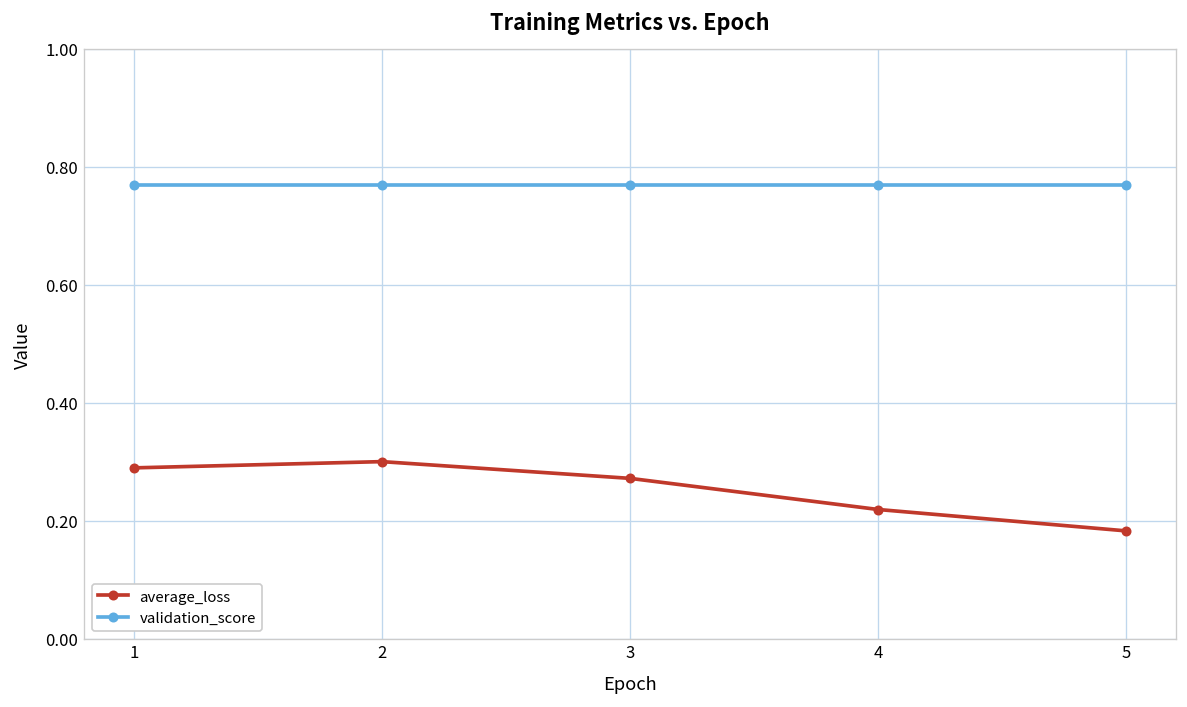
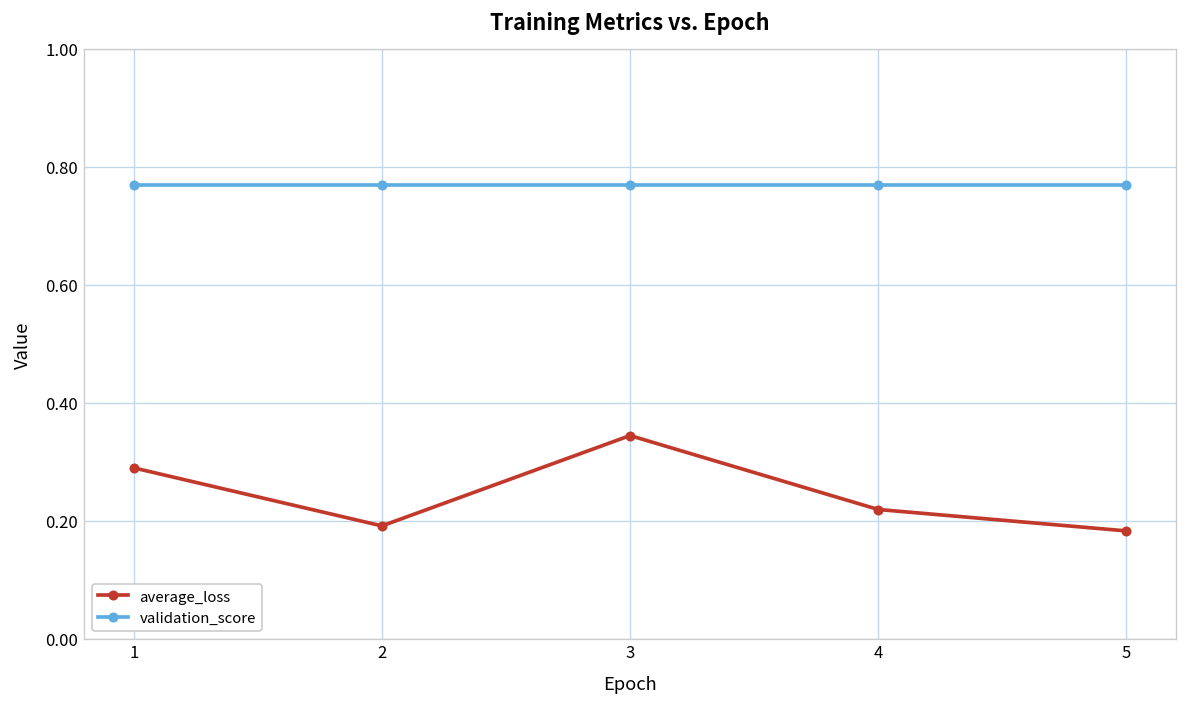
  {
    "average_loss": {
      "1": 0.29,
-     "2": 0.30,
-     "3": 0.27,
+     "2": 0.19,
+     "3": 0.34,
      "4": 0.22,
      "5": 0.18
    },
    "validation_score": {
      "1": 0.77,
      "2": 0.77,
      "3": 0.77,
      "4": 0.77,
      "5": 0.77
    }
  }
